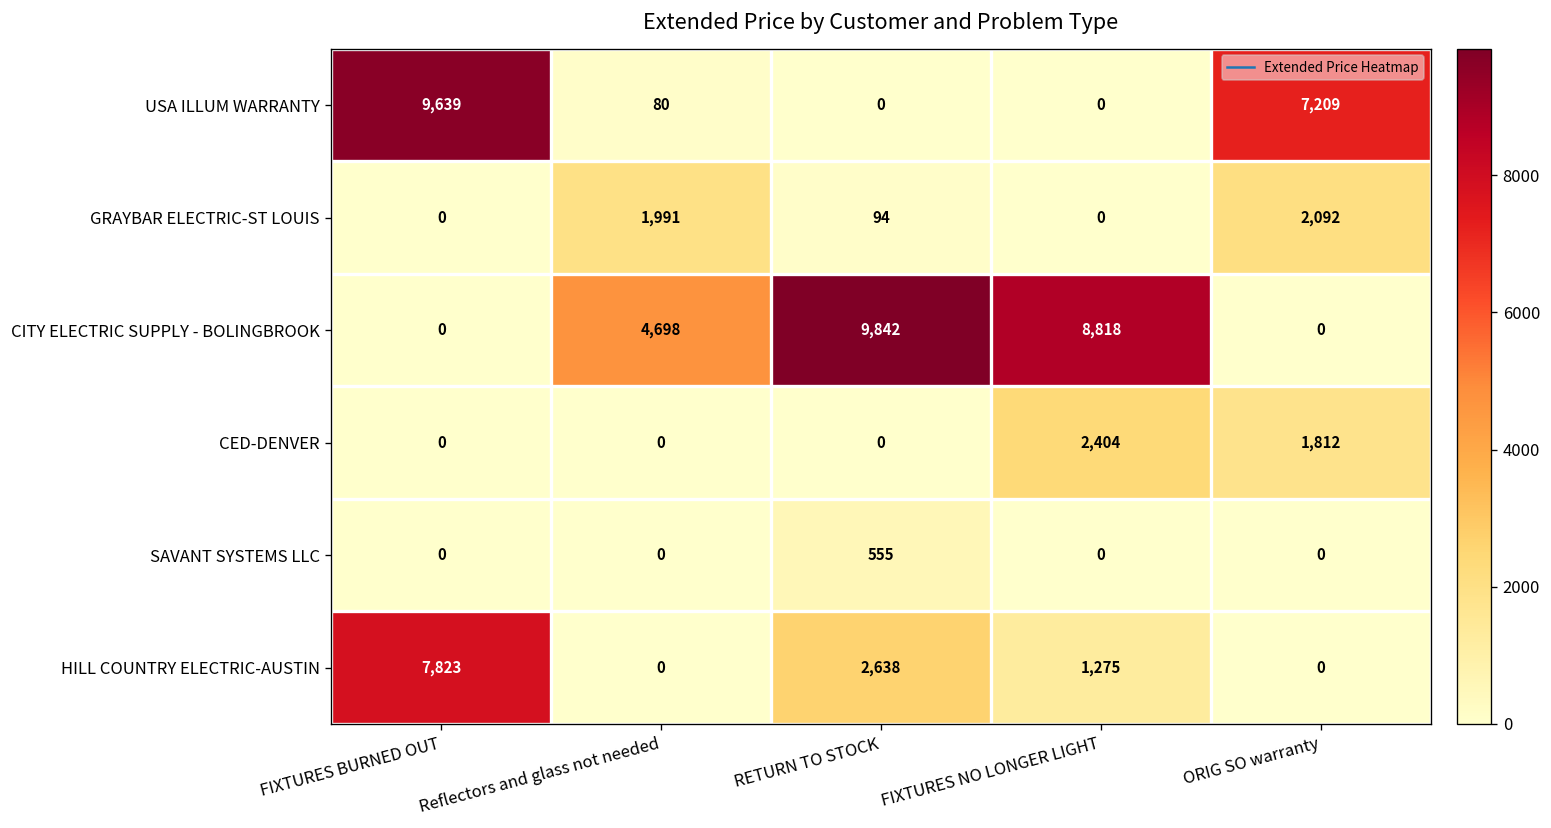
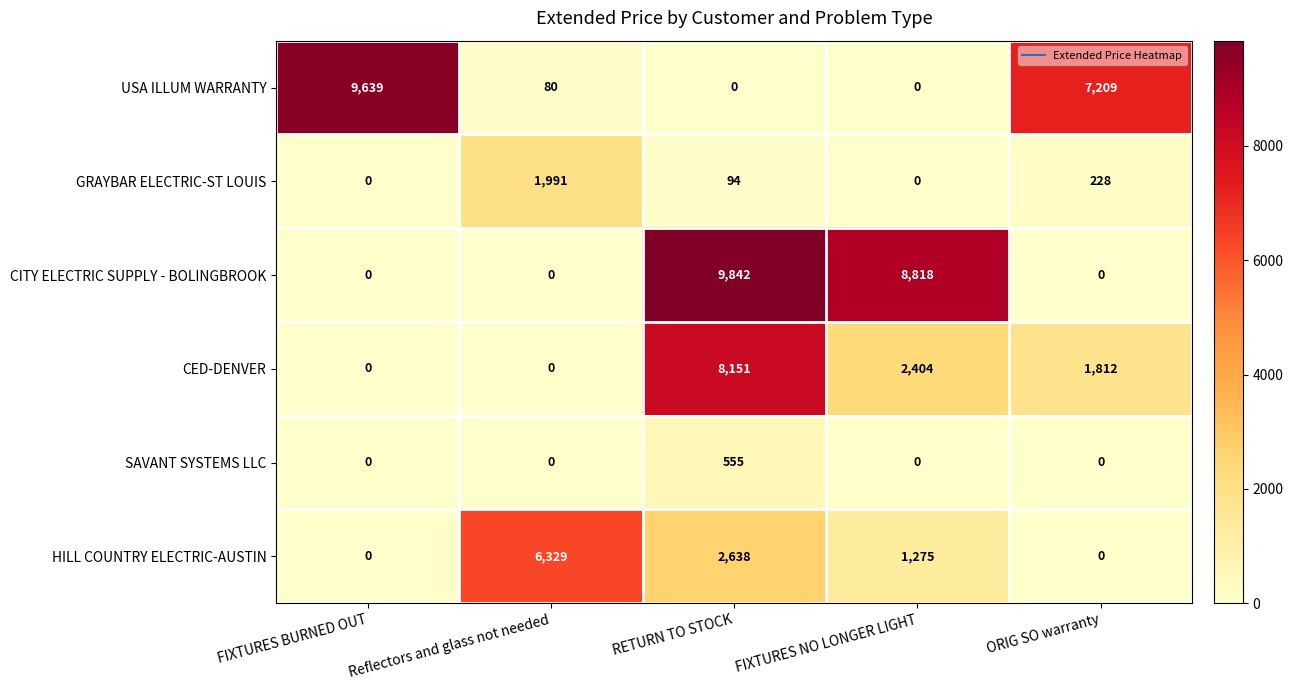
  {
    "USA ILLUM WARRANTY": {
      "FIXTURES BURNED OUT": "9,639",
      "Reflectors and glass not needed": "80",
      "RETURN TO STOCK": "0",
      "FIXTURES NO LONGER LIGHT": "0",
      "ORIG SO warranty": "7,209"
    },
    "GRAYBAR ELECTRIC-ST LOUIS": {
      "FIXTURES BURNED OUT": "0",
      "Reflectors and glass not needed": "1,991",
      "RETURN TO STOCK": "94",
      "FIXTURES NO LONGER LIGHT": "0",
-     "ORIG SO warranty": "2,092"
+     "ORIG SO warranty": "228"
    },
    "CITY ELECTRIC SUPPLY - BOLINGBROOK": {
      "FIXTURES BURNED OUT": "0",
-     "Reflectors and glass not needed": "4,698",
+     "Reflectors and glass not needed": "0",
      "RETURN TO STOCK": "9,842",
      "FIXTURES NO LONGER LIGHT": "8,818",
      "ORIG SO warranty": "0"
    },
    "CED-DENVER": {
      "FIXTURES BURNED OUT": "0",
      "Reflectors and glass not needed": "0",
-     "RETURN TO STOCK": "0",
+     "RETURN TO STOCK": "8,151",
      "FIXTURES NO LONGER LIGHT": "2,404",
      "ORIG SO warranty": "1,812"
    },
    "SAVANT SYSTEMS LLC": {
      "FIXTURES BURNED OUT": "0",
      "Reflectors and glass not needed": "0",
      "RETURN TO STOCK": "555",
      "FIXTURES NO LONGER LIGHT": "0",
      "ORIG SO warranty": "0"
    },
    "HILL COUNTRY ELECTRIC-AUSTIN": {
-     "FIXTURES BURNED OUT": "7,823",
-     "Reflectors and glass not needed": "0",
+     "FIXTURES BURNED OUT": "0",
+     "Reflectors and glass not needed": "6,329",
      "RETURN TO STOCK": "2,638",
      "FIXTURES NO LONGER LIGHT": "1,275",
      "ORIG SO warranty": "0"
    }
  }
